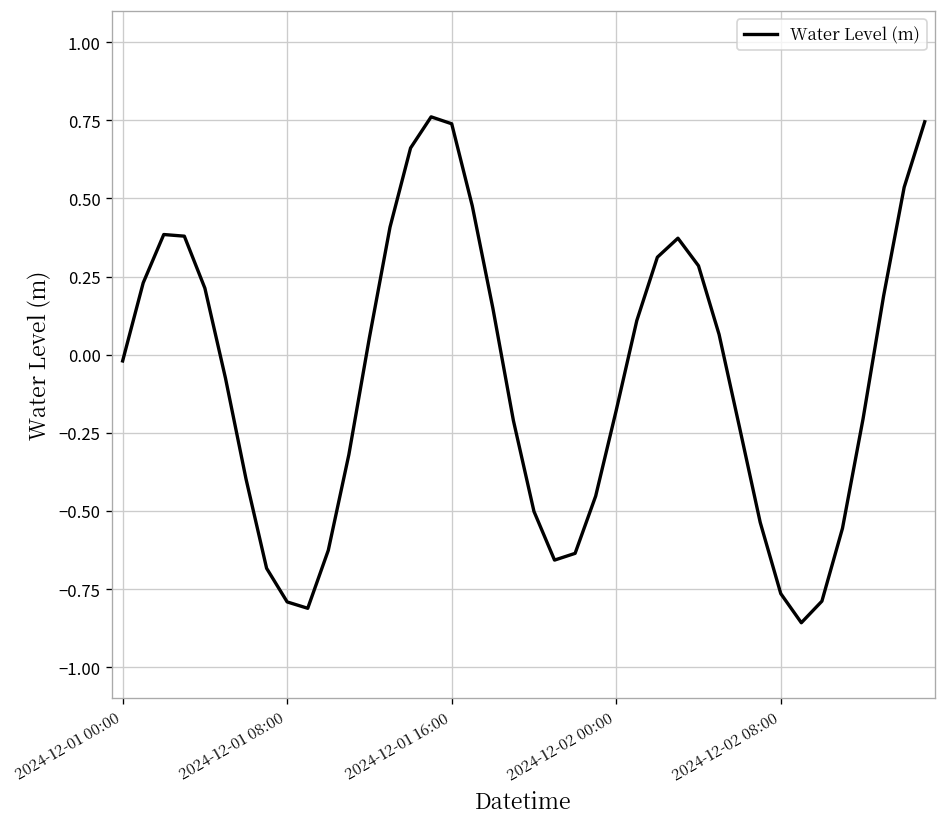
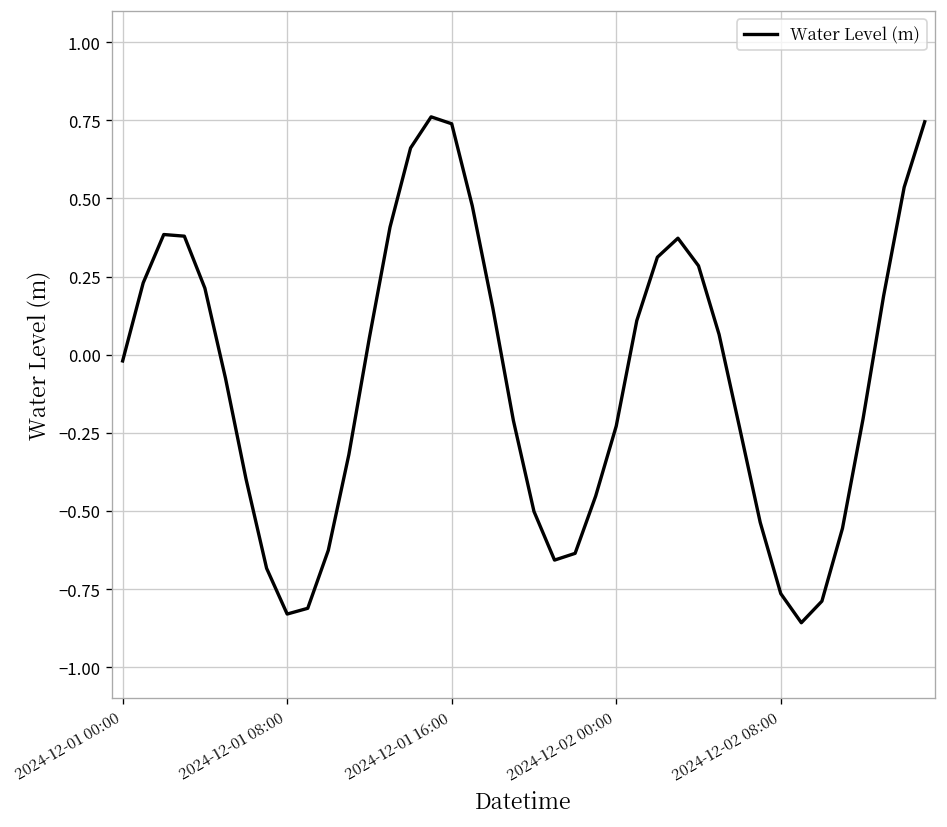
  {
    "2024-12-01 00:00": -0.02,
-   "2024-12-01 08:00": -0.79,
+   "2024-12-01 08:00": -0.83,
    "2024-12-01 16:00": 0.74,
-   "2024-12-02 00:00": -0.18,
+   "2024-12-02 00:00": -0.23,
    "2024-12-02 08:00": -0.76
  }
